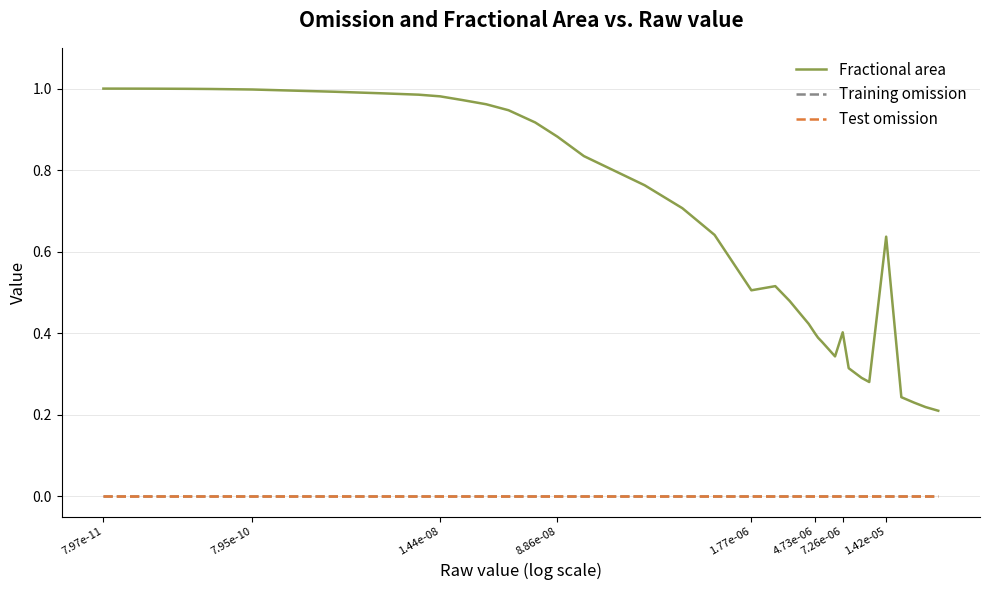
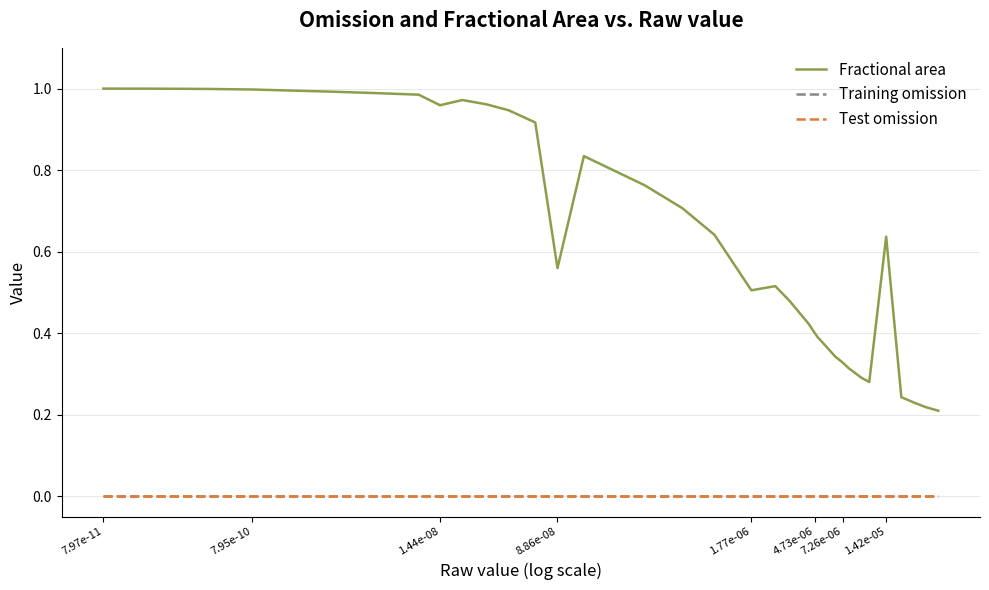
  {
    "Fractional area": {
      "7.97e-11": 1.00,
      "7.95e-10": 1.00,
-     "1.44e-08": 0.98,
-     "8.86e-08": 0.88,
+     "1.44e-08": 0.96,
+     "8.86e-08": 0.56,
      "1.77e-06": 0.51,
      "4.73e-06": 0.40,
-     "7.26e-06": 0.40,
+     "7.26e-06": 0.33,
      "1.42e-05": 0.64
    },
    "Test omission": {
      "7.97e-11": 0.00,
      "7.95e-10": 0.00,
      "1.44e-08": 0.00,
      "8.86e-08": 0.00,
      "1.77e-06": 0.00,
      "4.73e-06": 0.00,
      "7.26e-06": 0.00,
      "1.42e-05": 0.00
    }
  }
